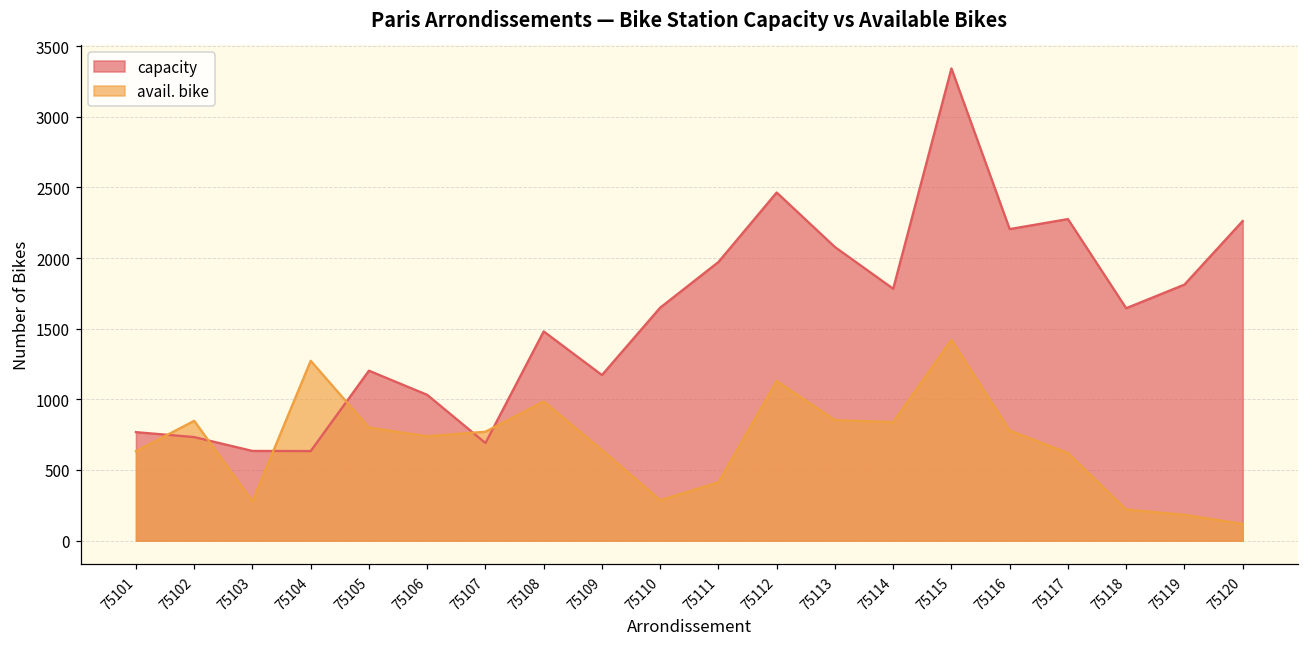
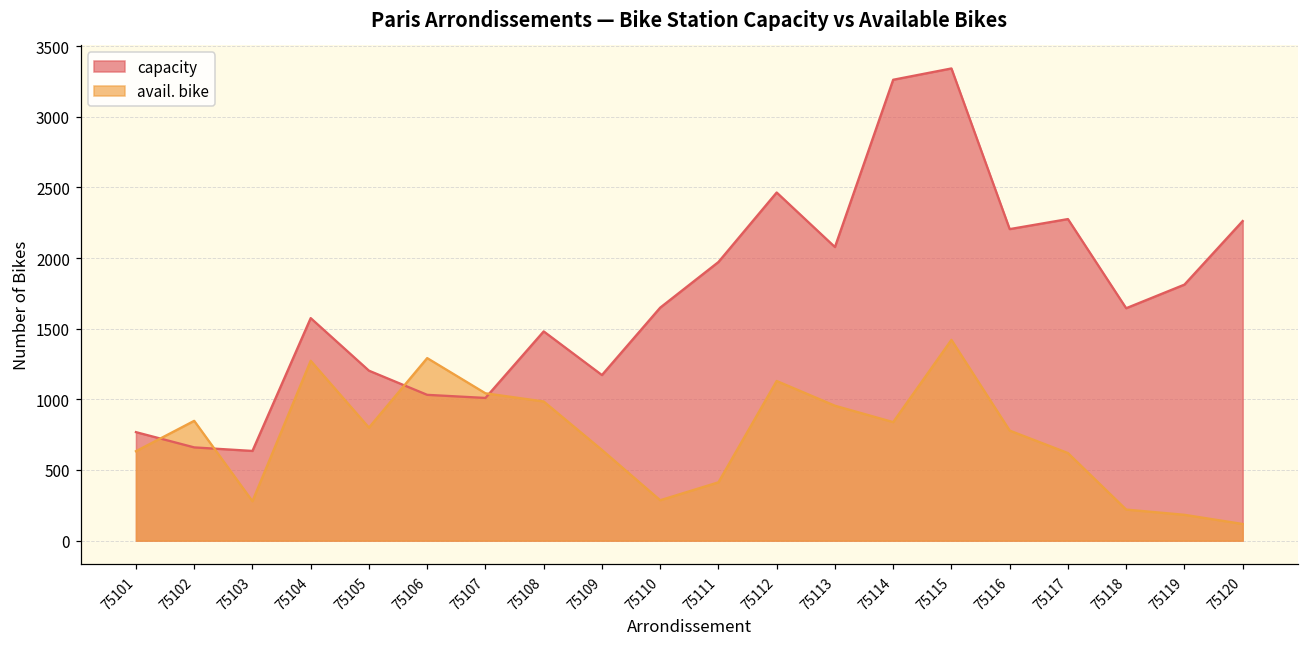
  {
    "capacity": {
      "75101": 770,
-     "75102": 730,
+     "75102": 660,
      "75103": 640,
-     "75104": 630,
+     "75104": 1580,
      "75105": 1200,
      "75106": 1030,
-     "75107": 690,
+     "75107": 1010,
      "75108": 1480,
      "75109": 1170,
      "75110": 1650,
      "75111": 1970,
      "75112": 2460,
      "75113": 2080,
-     "75114": 1780,
+     "75114": 3260,
      "75115": 3340,
      "75116": 2210,
      "75117": 2280,
      "75118": 1650,
      "75119": 1810,
      "75120": 2260
    },
    "avail. bike": {
      "75101": 630,
      "75102": 850,
      "75103": 280,
      "75104": 1270,
      "75105": 800,
-     "75106": 740,
-     "75107": 770,
+     "75106": 1290,
+     "75107": 1040,
      "75108": 990,
      "75109": 640,
      "75110": 290,
      "75111": 410,
      "75112": 1130,
-     "75113": 850,
+     "75113": 960,
      "75114": 840,
      "75115": 1420,
      "75116": 780,
      "75117": 620,
      "75118": 220,
      "75119": 180,
      "75120": 120
    }
  }
